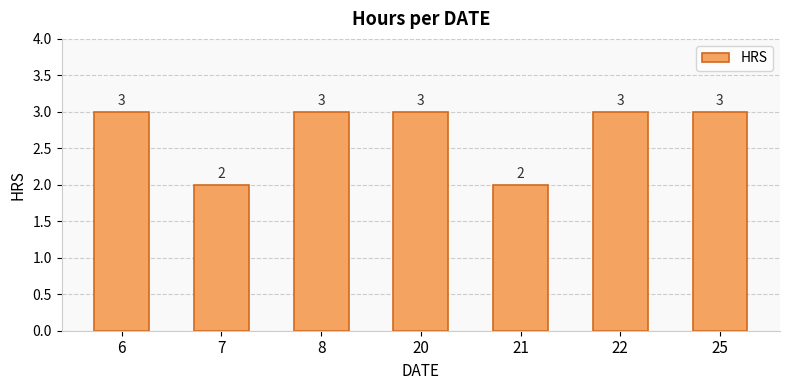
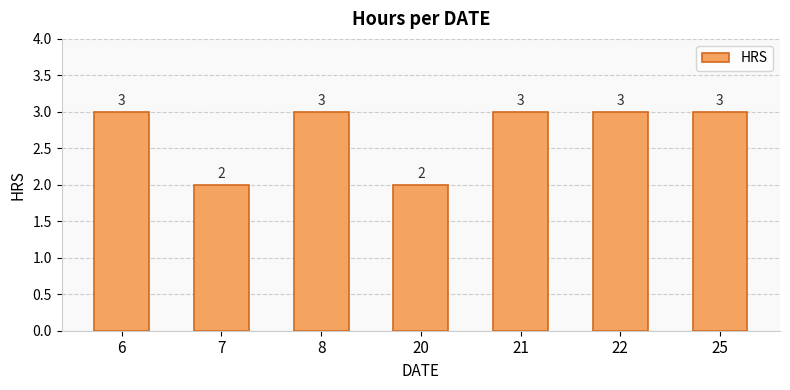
  {
    "6": 3,
    "7": 2,
    "8": 3,
-   "20": 3,
-   "21": 2,
+   "20": 2,
+   "21": 3,
    "22": 3,
    "25": 3
  }
